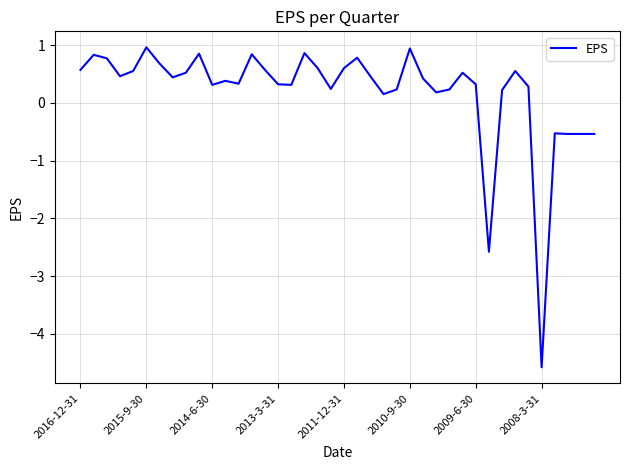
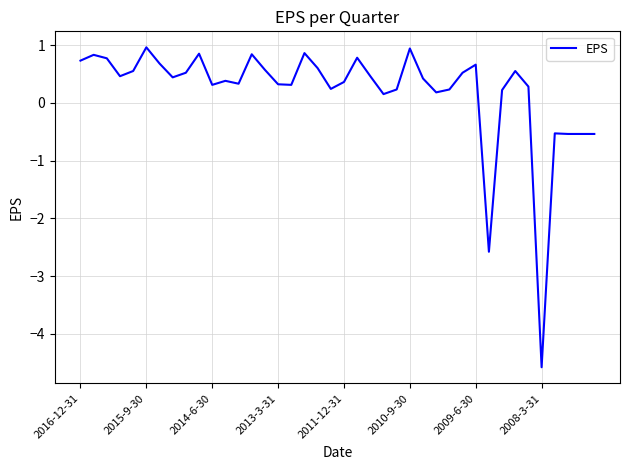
  {
-   "2016-12-31": 0.6,
+   "2016-12-31": 0.7,
    "2015-9-30": 1.0,
    "2014-6-30": 0.3,
    "2013-3-31": 0.3,
-   "2011-12-31": 0.6,
+   "2011-12-31": 0.4,
    "2010-9-30": 0.9,
-   "2009-6-30": 0.3,
+   "2009-6-30": 0.7,
    "2008-3-31": -4.6
  }
